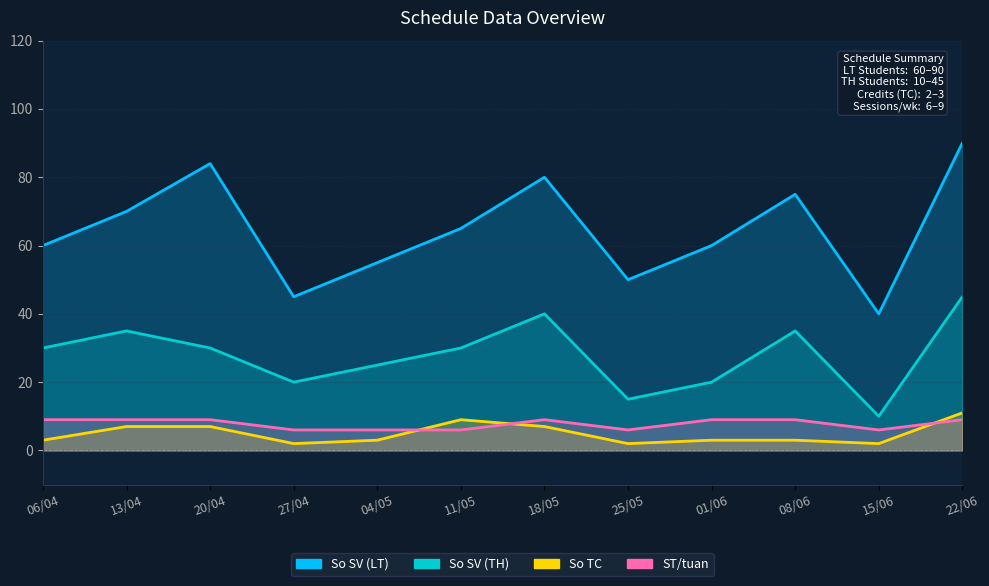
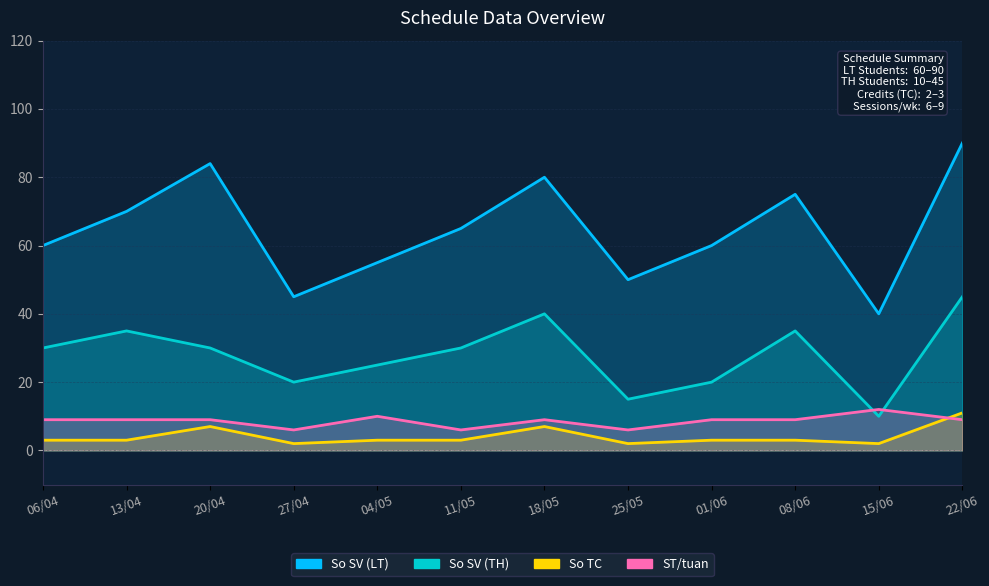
  {
    "So TC": {
      "06/04": 3,
-     "13/04": 7,
+     "13/04": 3,
      "20/04": 7,
      "27/04": 2,
      "04/05": 3,
-     "11/05": 9,
+     "11/05": 3,
      "18/05": 7,
      "25/05": 2,
      "01/06": 3,
      "08/06": 3,
      "15/06": 2,
      "22/06": 11
    },
    "ST/tuan": {
      "06/04": 9,
      "13/04": 9,
      "20/04": 9,
      "27/04": 6,
-     "04/05": 6,
+     "04/05": 10,
      "11/05": 6,
      "18/05": 9,
      "25/05": 6,
      "01/06": 9,
      "08/06": 9,
-     "15/06": 6,
+     "15/06": 12,
      "22/06": 9
    }
  }
